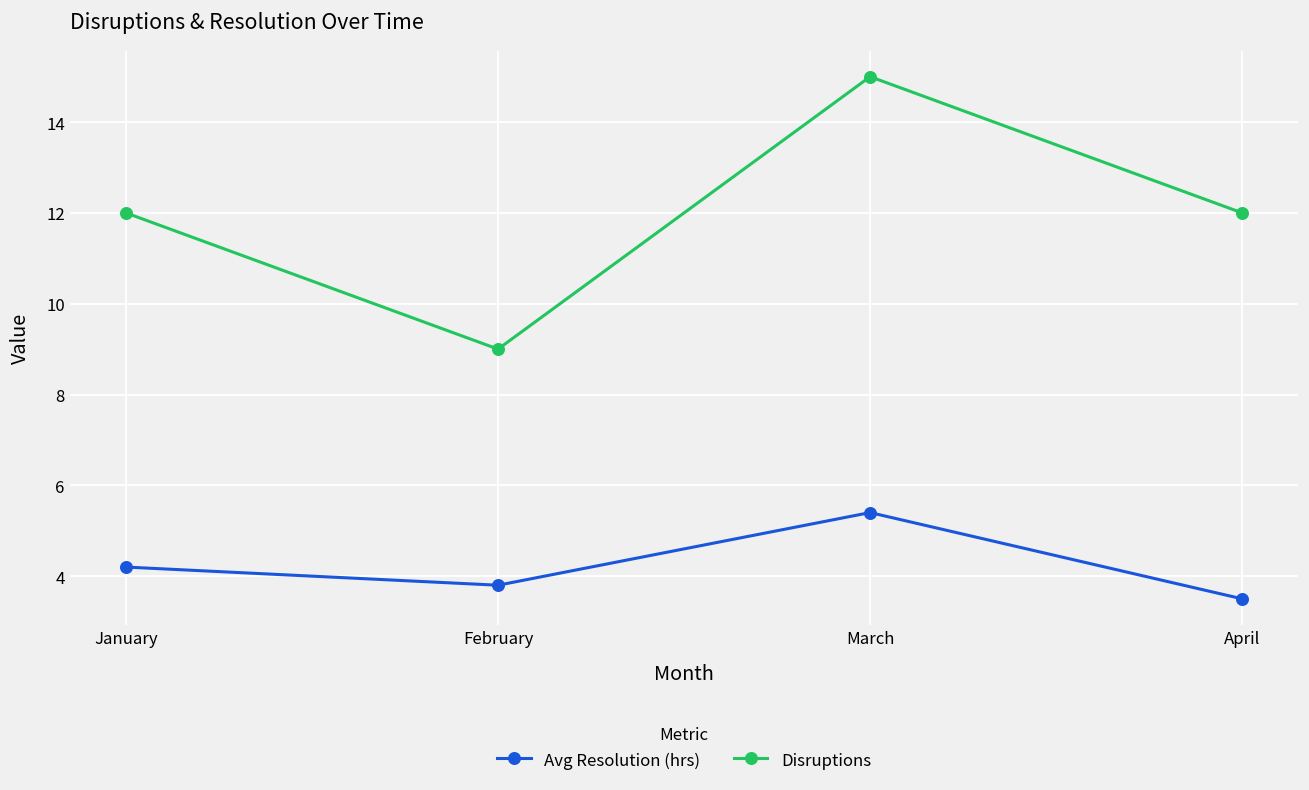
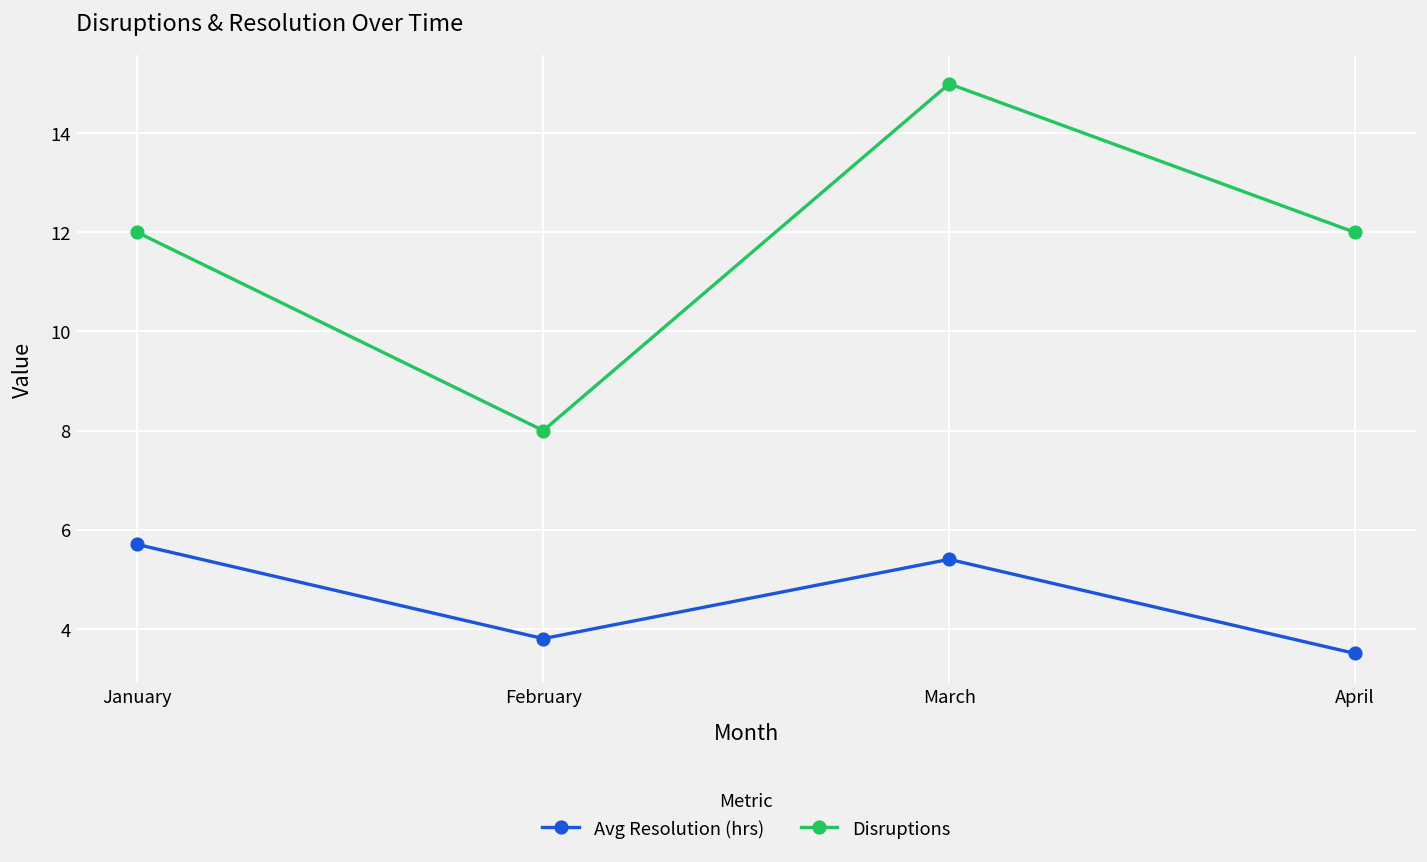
  {
    "Avg Resolution (hrs)": {
-     "January": 4.2,
+     "January": 5.7,
      "February": 3.8,
      "March": 5.4,
      "April": 3.5
    },
    "Disruptions": {
      "January": 12,
-     "February": 9,
+     "February": 8,
      "March": 15,
      "April": 12
    }
  }
